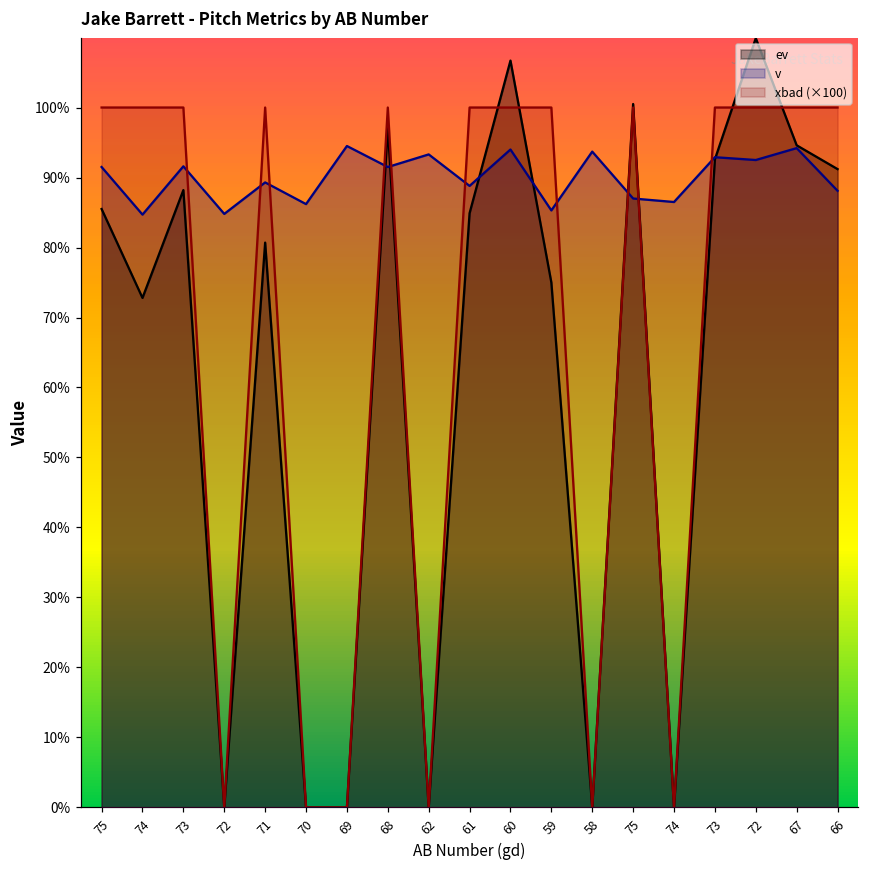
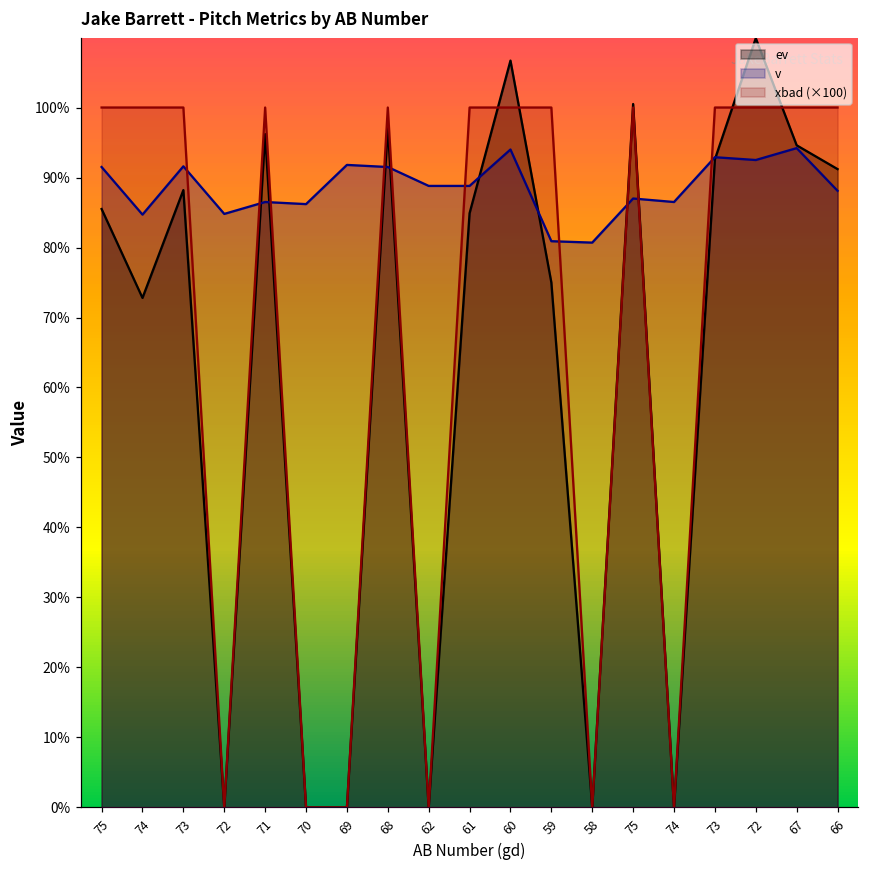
  {
    "ev": {
-     "71": "81%",
+     "71": "96%",
      "68": "97%",
      "61": "85%",
      "60": "107%",
      "59": "75%",
      "66": "91%"
    },
    "v": {
-     "71": "89%",
+     "71": "87%",
      "70": "86%",
-     "69": "95%",
+     "69": "92%",
      "68": "92%",
-     "62": "93%",
+     "62": "89%",
      "61": "89%",
      "60": "94%",
-     "59": "85%",
-     "58": "94%",
+     "59": "81%",
+     "58": "81%",
      "66": "88%"
    },
    "xbad (×100)": {
      "71": "100%",
      "68": "100%",
      "61": "100%",
      "60": "100%",
      "59": "100%",
      "67": "100%",
      "66": "100%"
    }
  }
